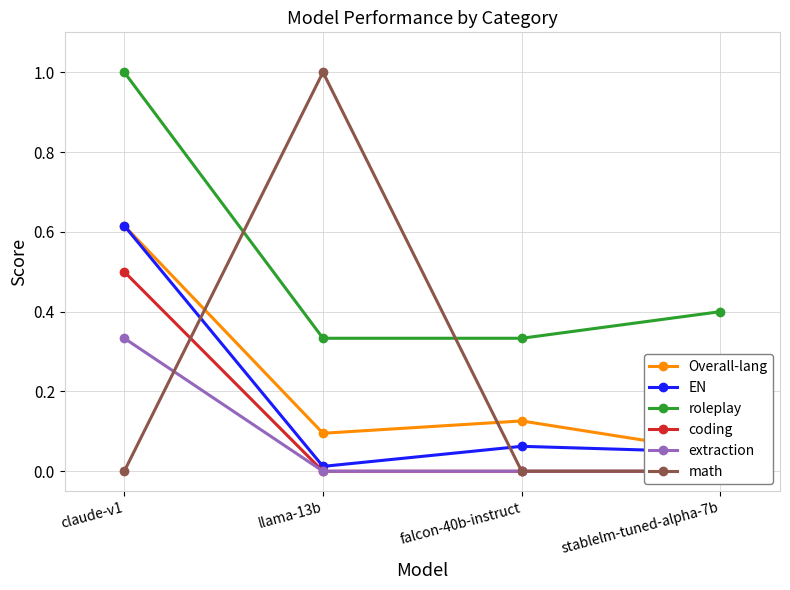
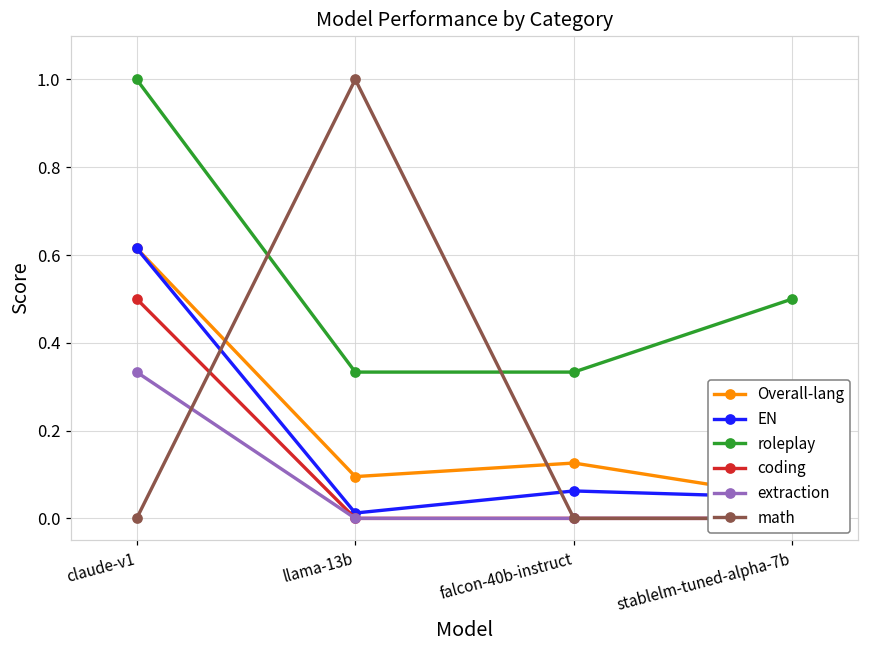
  {
    "Overall-lang": {
      "llama-13b": 0.1,
      "falcon-40b-instruct": 0.13
    },
    "EN": {
      "llama-13b": 0.01,
      "falcon-40b-instruct": 0.06
    },
    "roleplay": {
      "claude-v1": 1.0,
      "llama-13b": 0.33,
      "falcon-40b-instruct": 0.33,
-     "stablelm-tuned-alpha-7b": 0.4
+     "stablelm-tuned-alpha-7b": 0.5
    },
    "coding": {
      "claude-v1": 0.5
    },
    "extraction": {
      "claude-v1": 0.33
    },
    "math": {
      "claude-v1": 0.0,
      "llama-13b": 1.0
    }
  }
